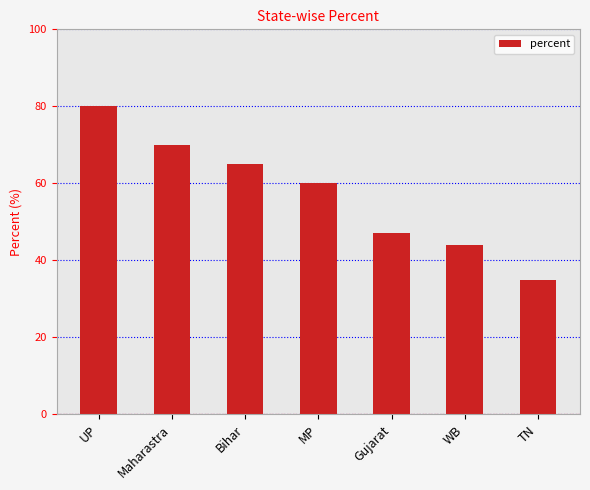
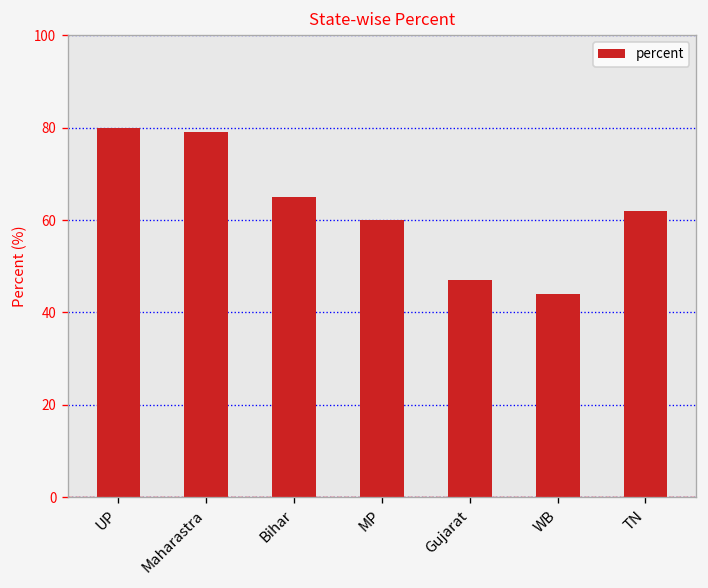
  {
    "UP": 80,
-   "Maharastra": 70,
+   "Maharastra": 79,
    "Bihar": 65,
    "MP": 60,
    "Gujarat": 47,
    "WB": 44,
-   "TN": 35
+   "TN": 62
  }
